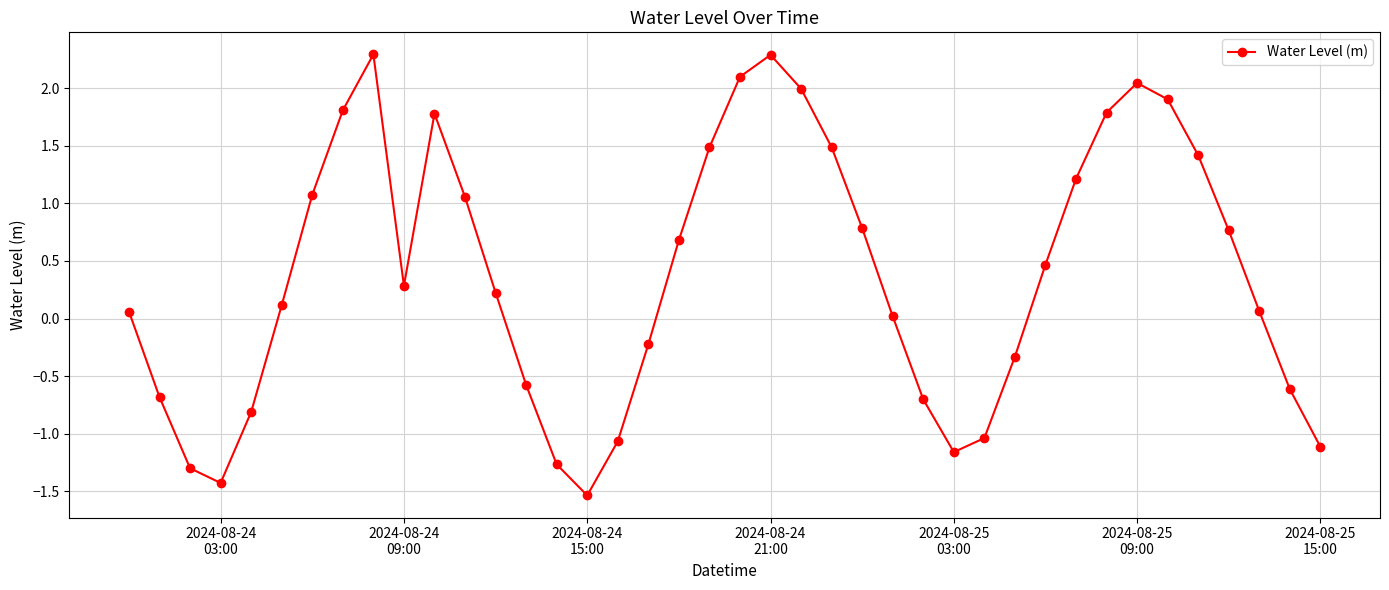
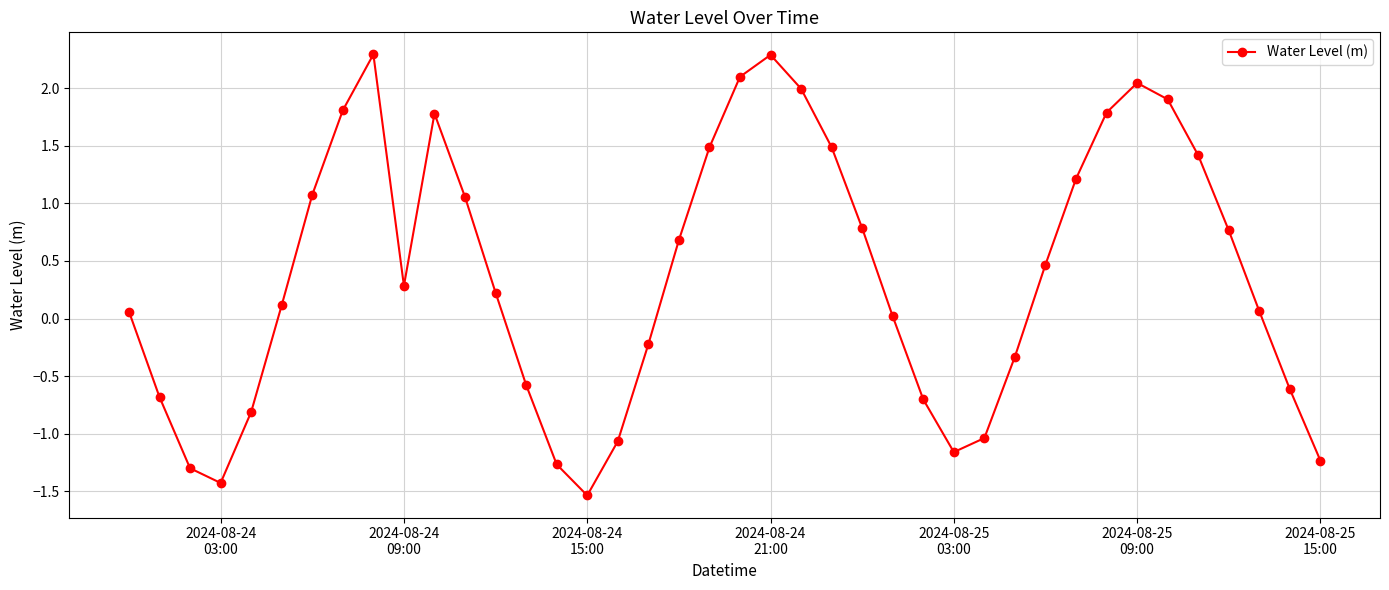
  {
    "2024-08-24 03:00": -1.43,
    "2024-08-24 09:00": 0.28,
    "2024-08-24 15:00": -1.53,
    "2024-08-24 21:00": 2.29,
    "2024-08-25 03:00": -1.16,
    "2024-08-25 09:00": 2.04,
-   "2024-08-25 15:00": -1.11
+   "2024-08-25 15:00": -1.23
  }
